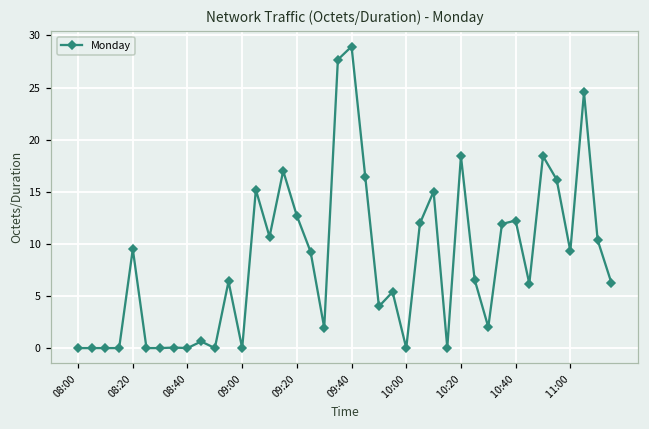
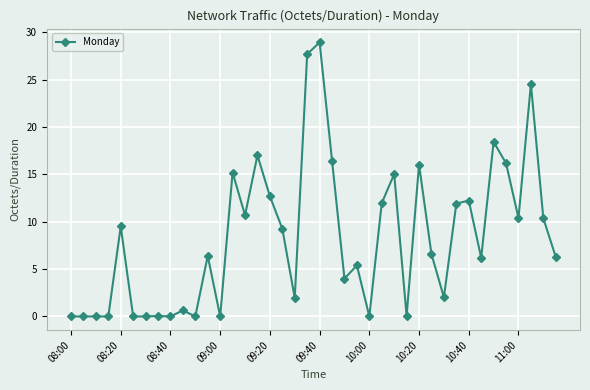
  {
    "08:00": 0,
    "08:20": 10,
    "08:40": 0,
    "09:00": 0,
    "09:20": 13,
    "09:40": 29,
    "10:00": 0,
-   "10:20": 18,
+   "10:20": 16,
    "10:40": 12,
-   "11:00": 9
+   "11:00": 10
  }
